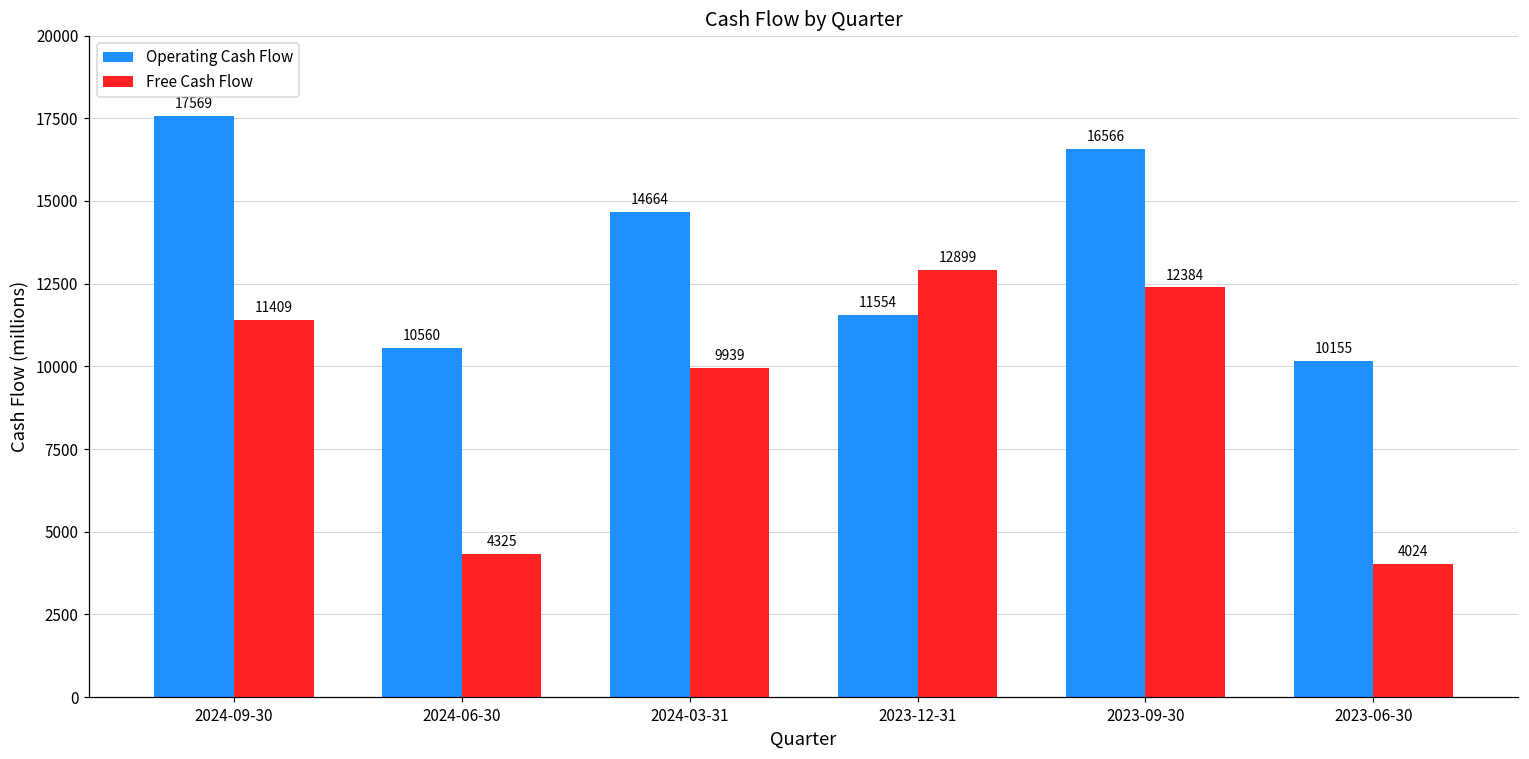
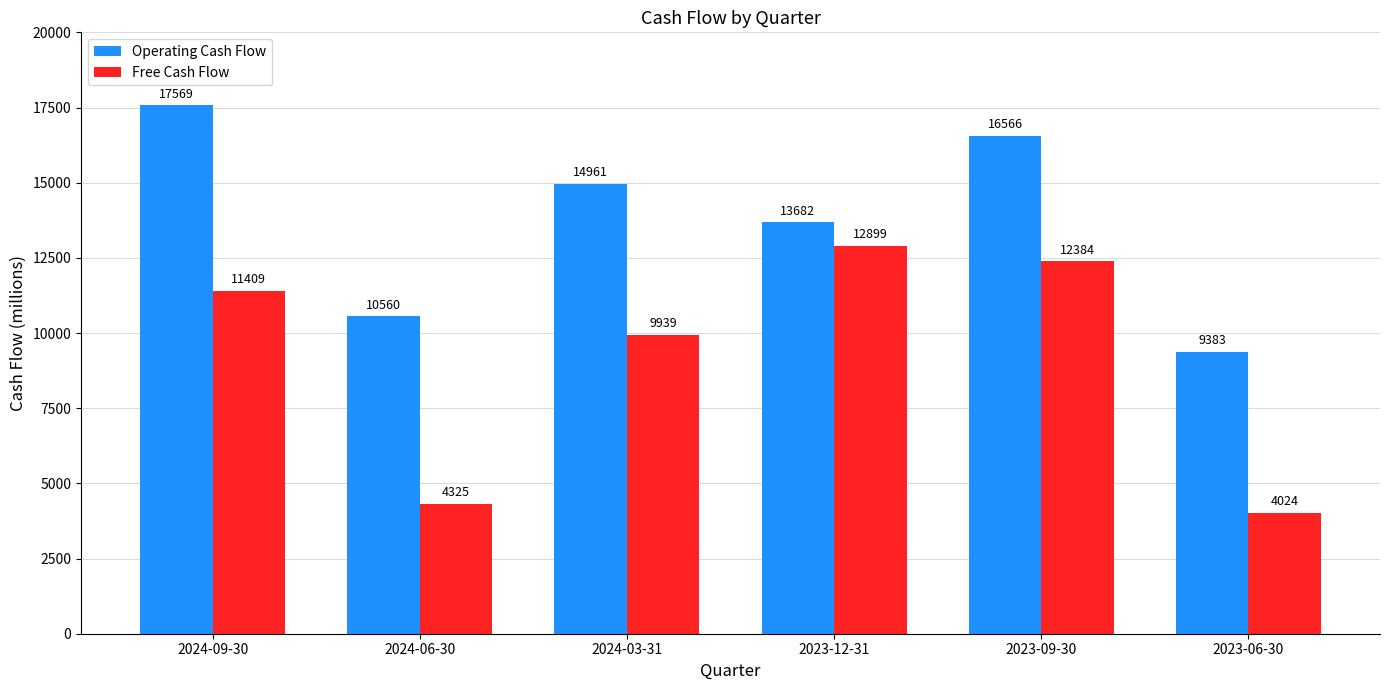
  {
    "Operating Cash Flow": {
      "2024-09-30": 17569,
      "2024-06-30": 10560,
-     "2024-03-31": 14664,
-     "2023-12-31": 11554,
+     "2024-03-31": 14961,
+     "2023-12-31": 13682,
      "2023-09-30": 16566,
-     "2023-06-30": 10155
+     "2023-06-30": 9383
    },
    "Free Cash Flow": {
      "2024-09-30": 11409,
      "2024-06-30": 4325,
      "2024-03-31": 9939,
      "2023-12-31": 12899,
      "2023-09-30": 12384,
      "2023-06-30": 4024
    }
  }
